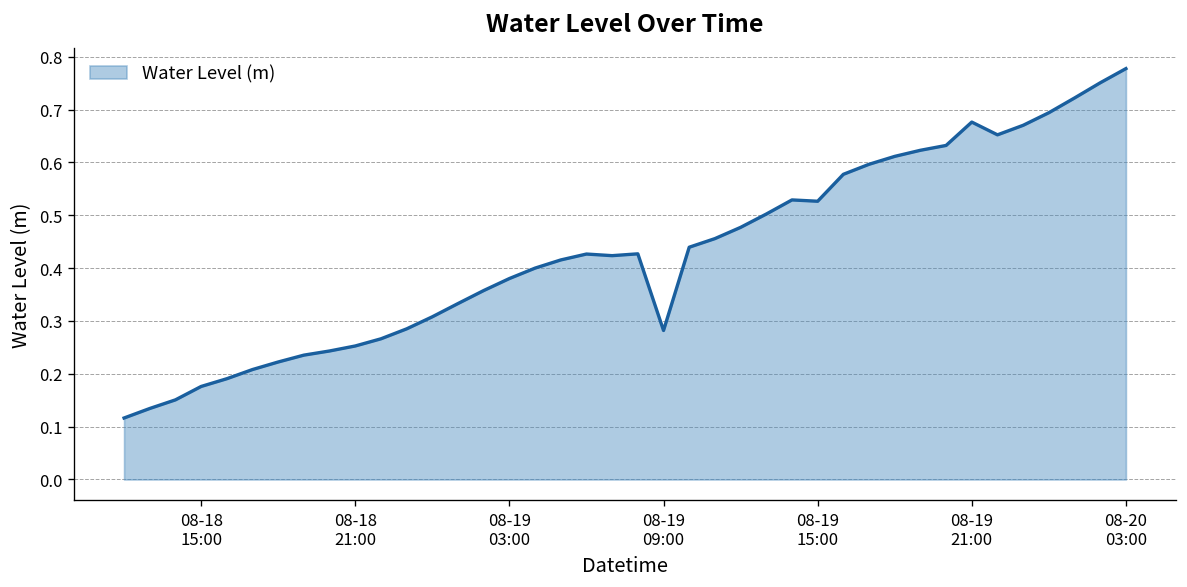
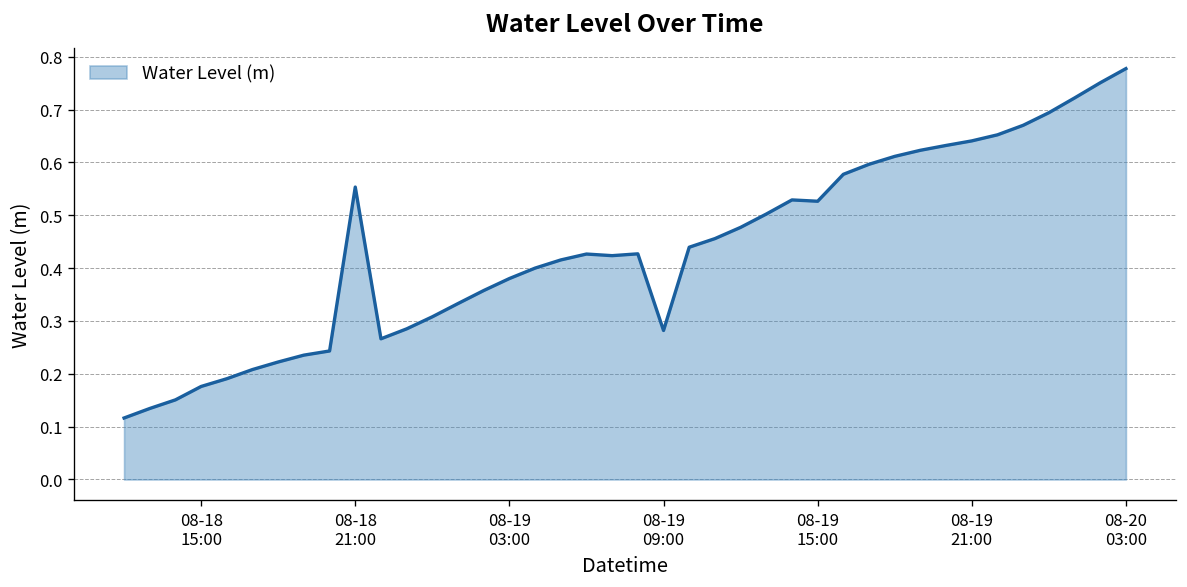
  {
    "08-18 15:00": 0.18,
-   "08-18 21:00": 0.25,
+   "08-18 21:00": 0.55,
    "08-19 03:00": 0.38,
    "08-19 09:00": 0.28,
    "08-19 15:00": 0.53,
-   "08-19 21:00": 0.68,
+   "08-19 21:00": 0.64,
    "08-20 03:00": 0.78
  }
